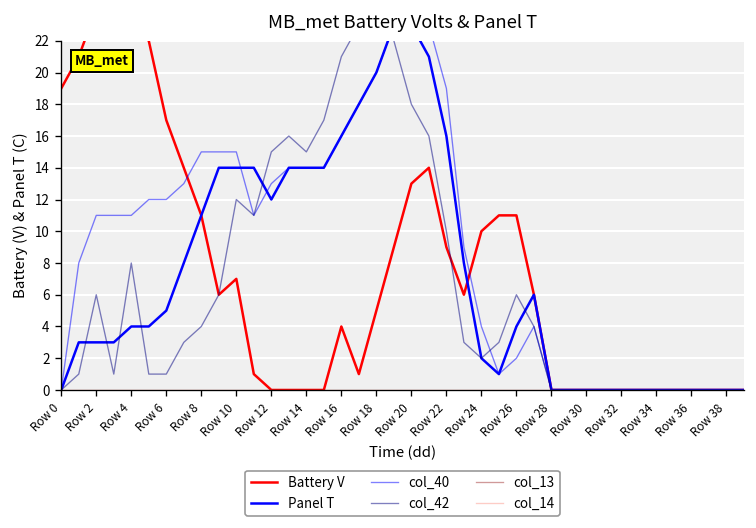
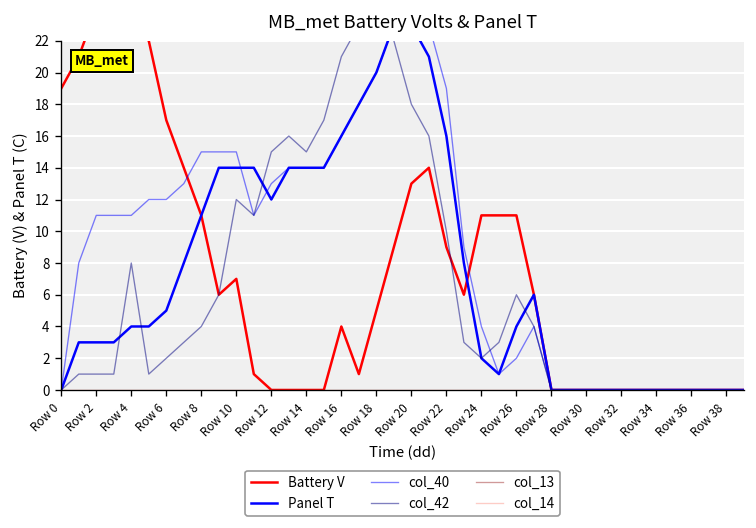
  {
    "Battery V": {
      "Row 0": 19,
      "Row 6": 17,
      "Row 10": 7,
      "Row 16": 4,
      "Row 18": 5,
      "Row 20": 13,
      "Row 22": 9,
-     "Row 24": 10,
+     "Row 24": 11,
      "Row 26": 11
    },
    "col_42": {
-     "Row 2": 6,
+     "Row 2": 1,
      "Row 4": 8,
-     "Row 6": 1,
+     "Row 6": 2,
      "Row 8": 4,
      "Row 10": 12,
      "Row 12": 15,
      "Row 14": 15,
      "Row 16": 21,
      "Row 20": 18,
      "Row 22": 10,
      "Row 26": 6
    },
    "col_14": {
      "Row 2": 0,
      "Row 4": 0,
      "Row 6": 0,
      "Row 8": 0,
      "Row 10": 0,
      "Row 16": 0,
      "Row 18": 0,
      "Row 20": 0,
      "Row 22": 0,
      "Row 24": 0,
      "Row 26": 0
    }
  }
